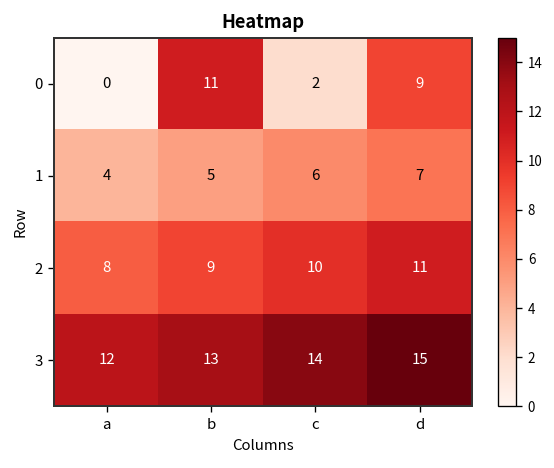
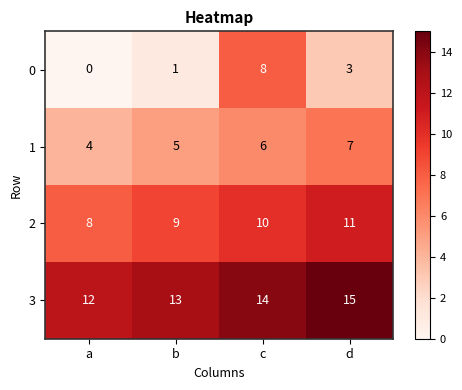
  {
    "0": {
      "a": 0,
-     "b": 11,
-     "c": 2,
-     "d": 9
+     "b": 1,
+     "c": 8,
+     "d": 3
    },
    "1": {
      "a": 4,
      "b": 5,
      "c": 6,
      "d": 7
    },
    "2": {
      "a": 8,
      "b": 9,
      "c": 10,
      "d": 11
    },
    "3": {
      "a": 12,
      "b": 13,
      "c": 14,
      "d": 15
    }
  }
